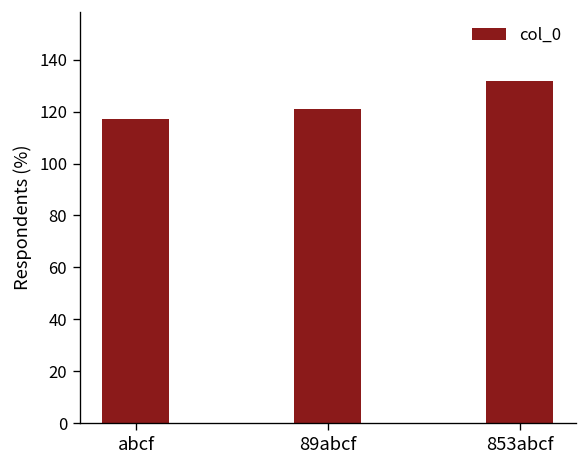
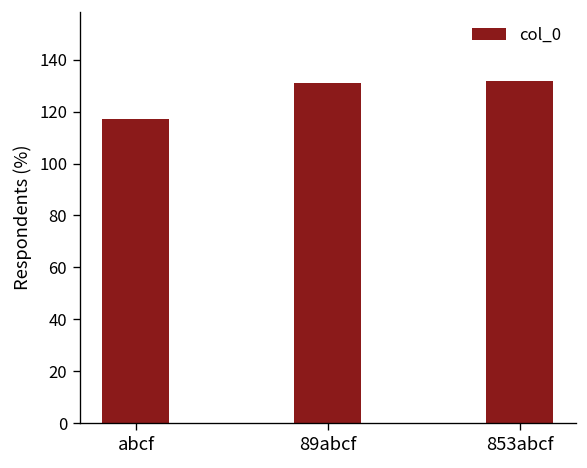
  {
    "abcf": 117,
-   "89abcf": 121,
+   "89abcf": 131,
    "853abcf": 132
  }
